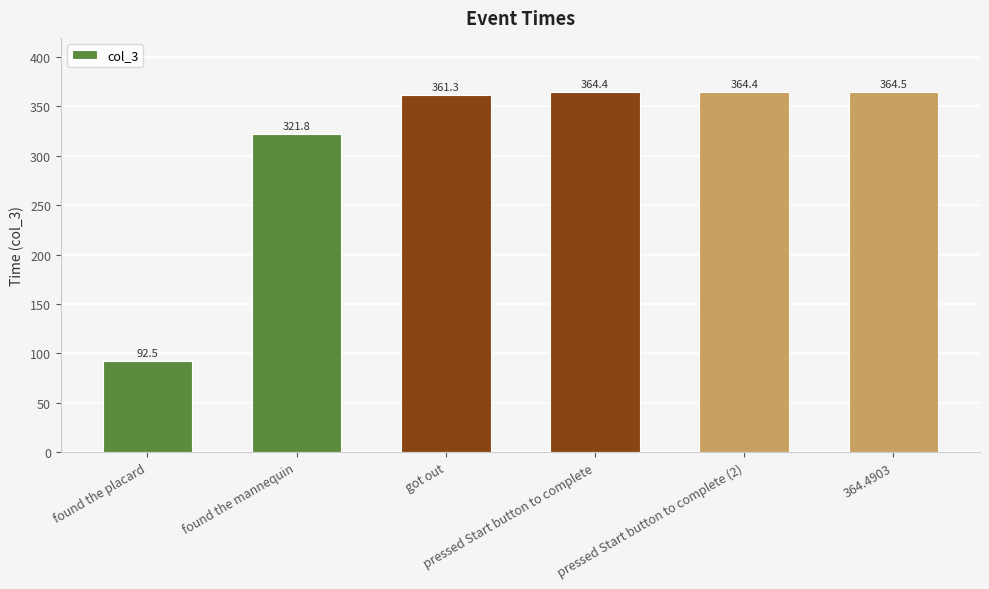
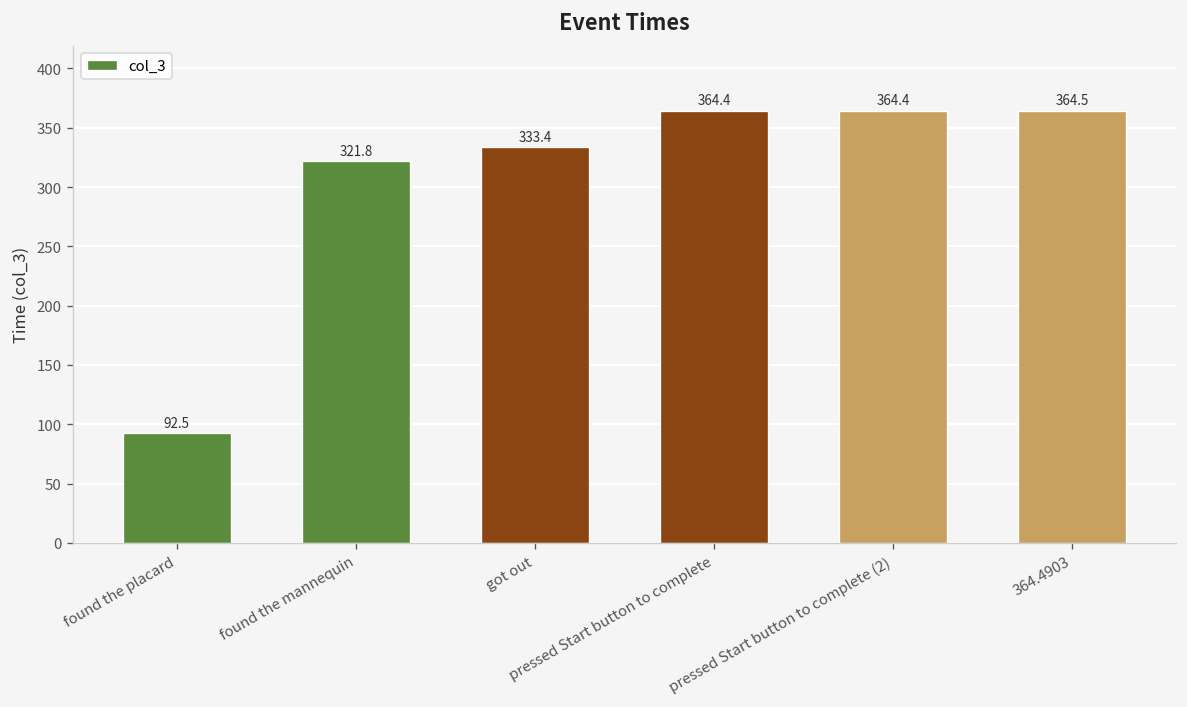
  {
    "found the placard": 92.5,
    "found the mannequin": 321.8,
-   "got out": 361.3,
+   "got out": 333.4,
    "pressed Start button to complete": 364.4,
    "pressed Start button to complete (2)": 364.4,
    "364.4903": 364.5
  }
